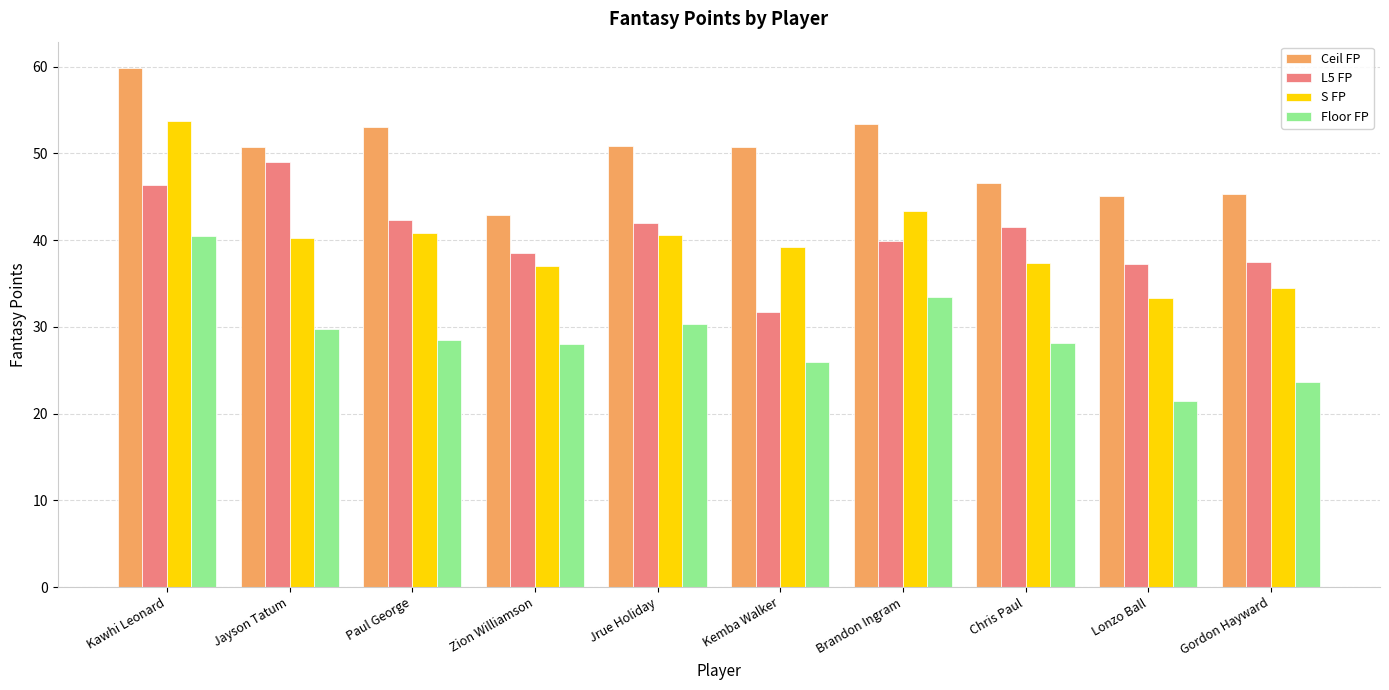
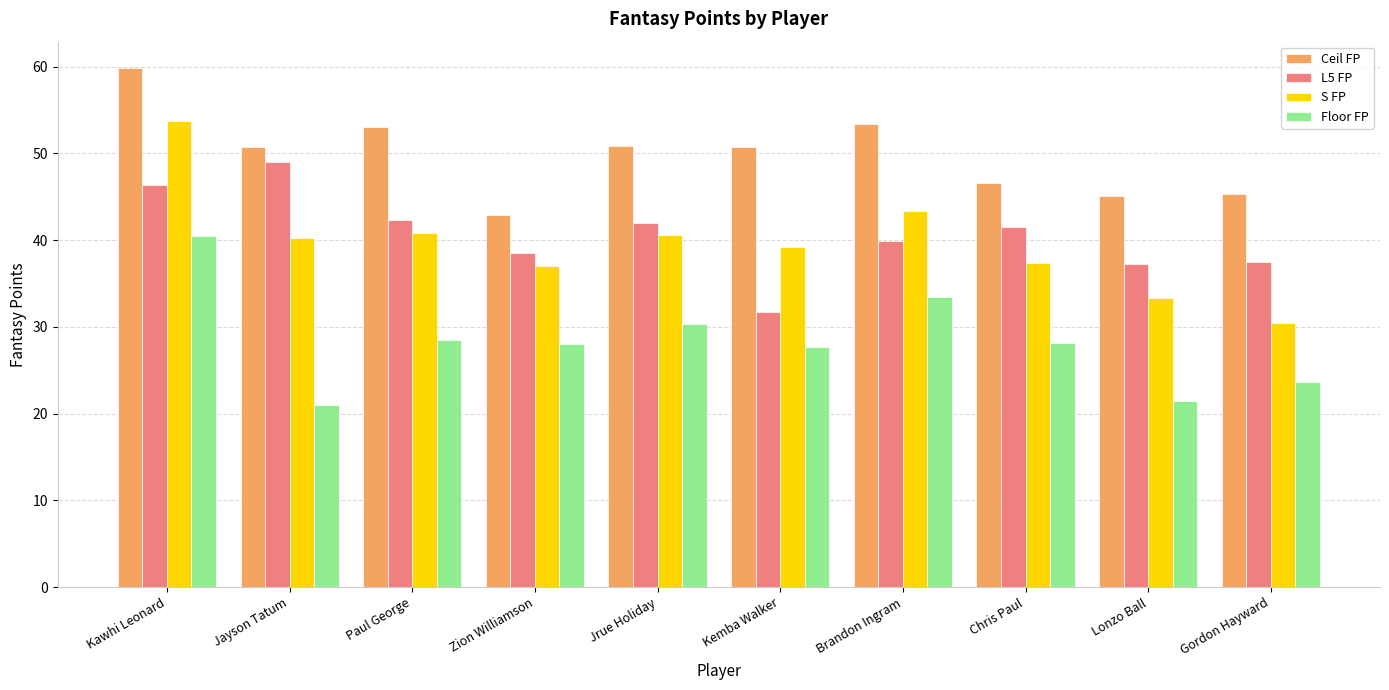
  {
    "S FP": {
      "Kawhi Leonard": 54,
      "Jayson Tatum": 40,
      "Paul George": 41,
      "Zion Williamson": 37,
      "Jrue Holiday": 41,
      "Kemba Walker": 39,
      "Brandon Ingram": 43,
      "Chris Paul": 37,
      "Lonzo Ball": 33,
-     "Gordon Hayward": 35
+     "Gordon Hayward": 31
    },
    "Floor FP": {
      "Kawhi Leonard": 41,
-     "Jayson Tatum": 30,
+     "Jayson Tatum": 21,
      "Paul George": 29,
      "Zion Williamson": 28,
      "Jrue Holiday": 30,
-     "Kemba Walker": 26,
+     "Kemba Walker": 28,
      "Brandon Ingram": 34,
      "Chris Paul": 28,
      "Lonzo Ball": 21,
      "Gordon Hayward": 24
    }
  }
